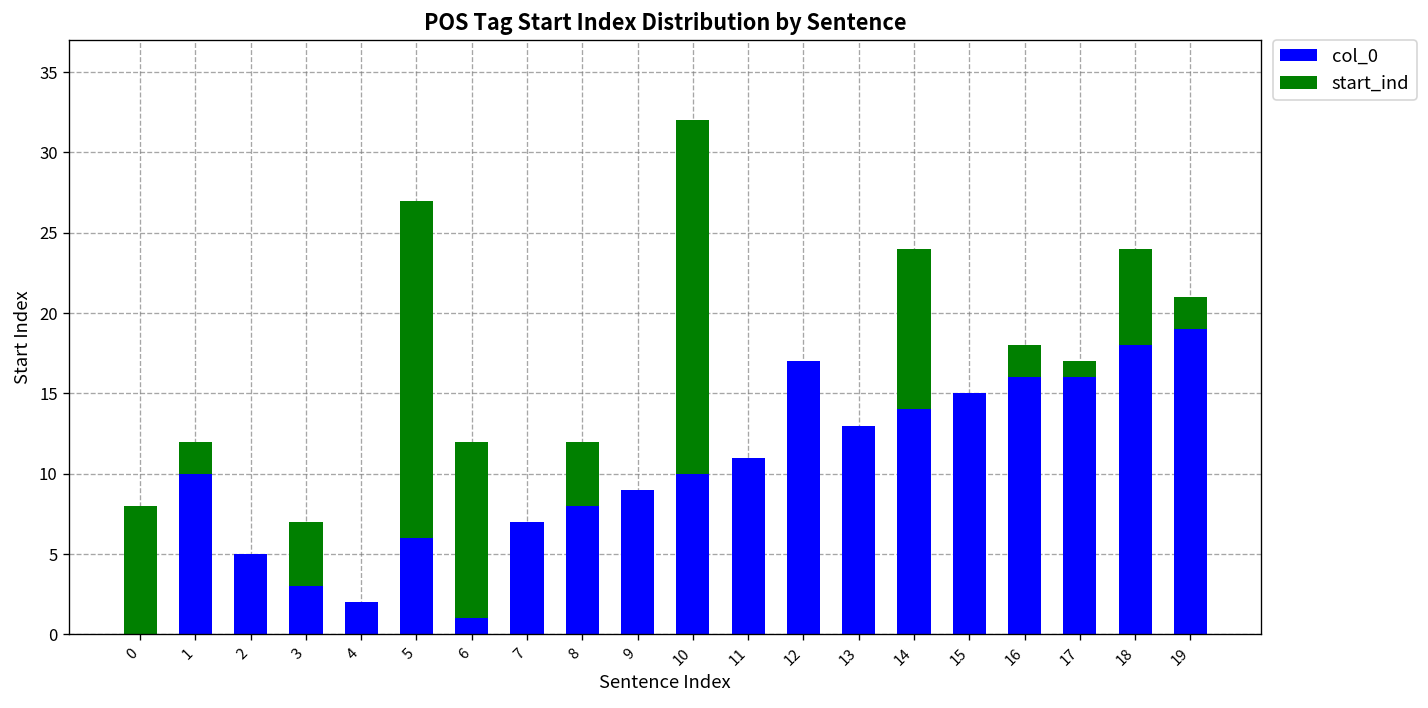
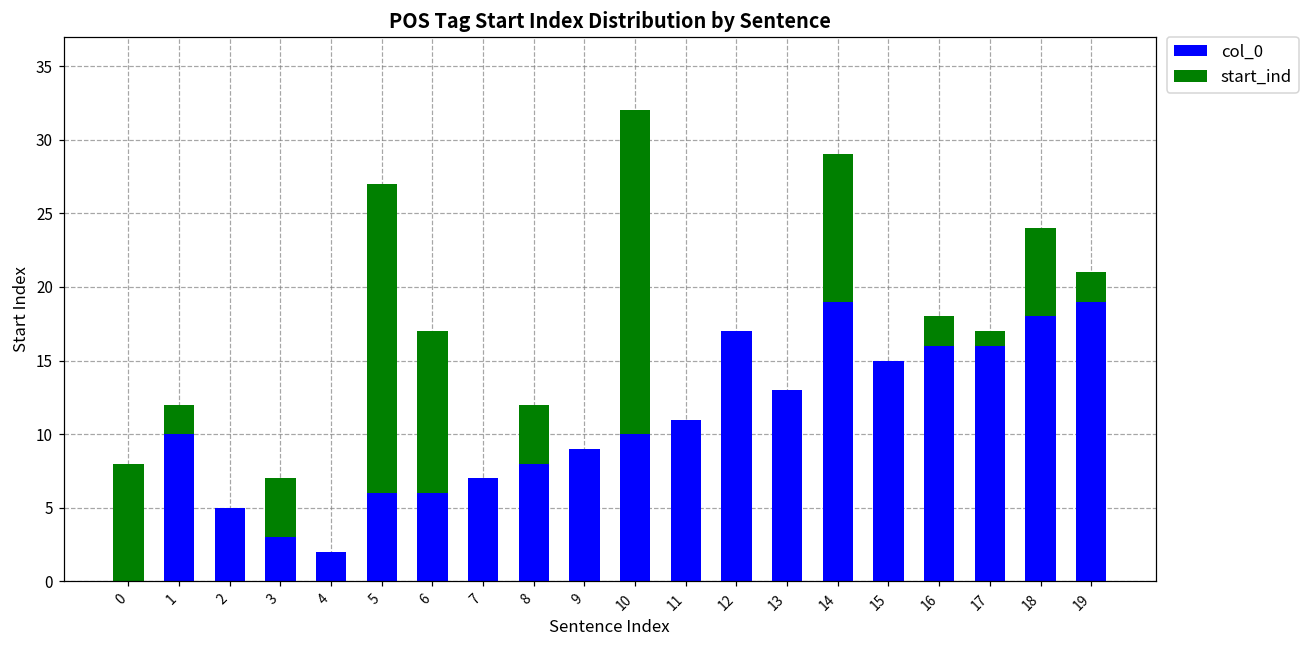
  {
    "col_0": {
      "0": 0,
      "1": 10,
      "2": 5,
      "3": 3,
      "4": 2,
      "5": 6,
-     "6": 1,
+     "6": 6,
      "7": 7,
      "8": 8,
      "9": 9,
      "10": 10,
      "11": 11,
      "12": 17,
      "13": 13,
-     "14": 14,
+     "14": 19,
      "15": 15,
      "16": 16,
      "17": 16,
      "18": 18,
      "19": 19
    },
    "start_ind": {
      "0": 8,
      "1": 2,
      "2": 0,
      "3": 4,
      "4": 0,
      "5": 21,
      "6": 11,
      "7": 0,
      "8": 4,
      "9": 0,
      "10": 22,
      "11": 0,
      "12": 0,
      "13": 0,
      "14": 10,
      "15": 0,
      "16": 2,
      "17": 1,
      "18": 6,
      "19": 2
    }
  }
